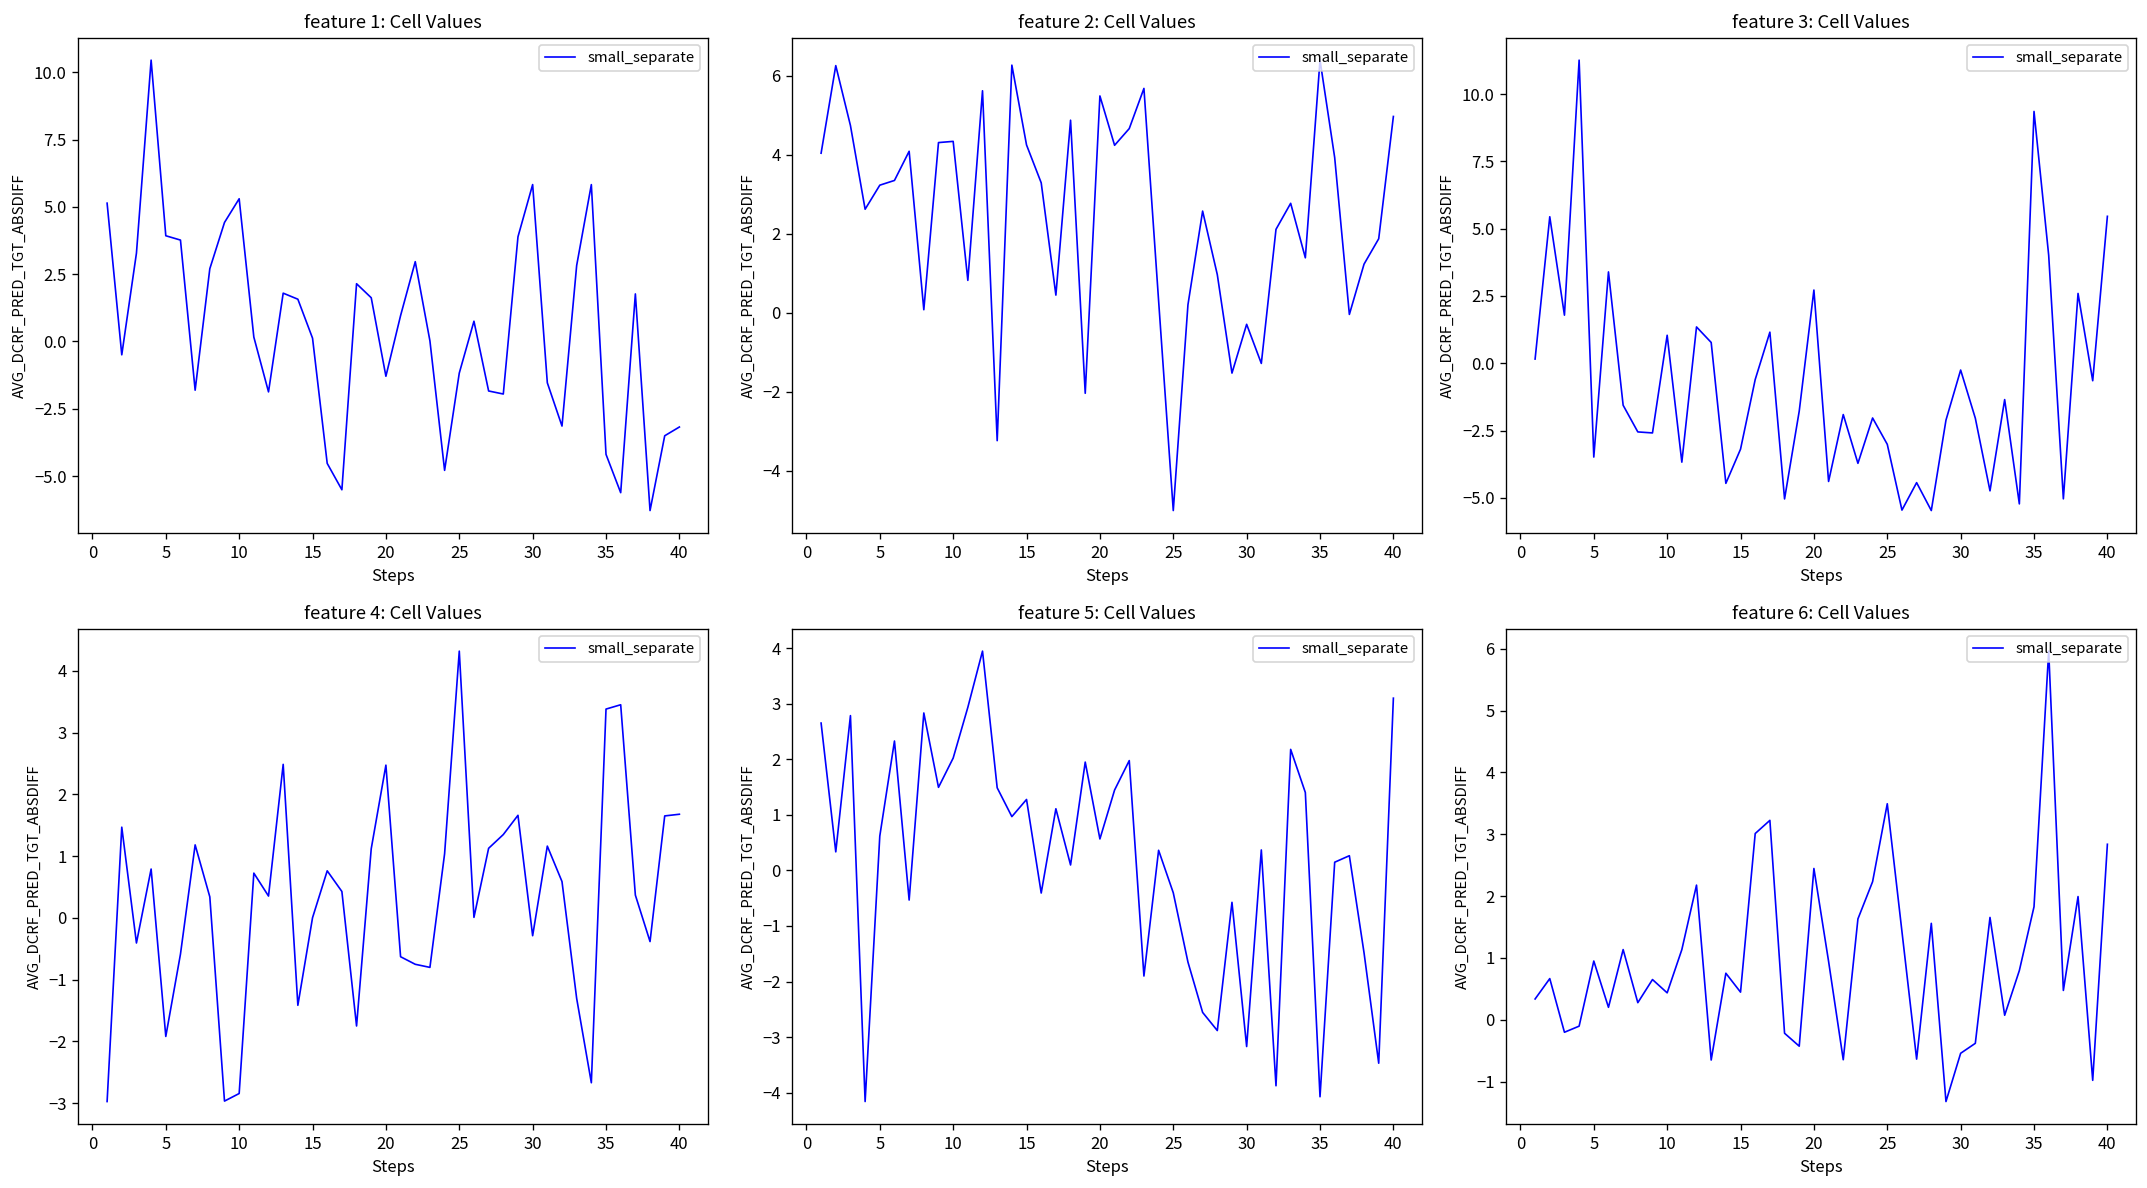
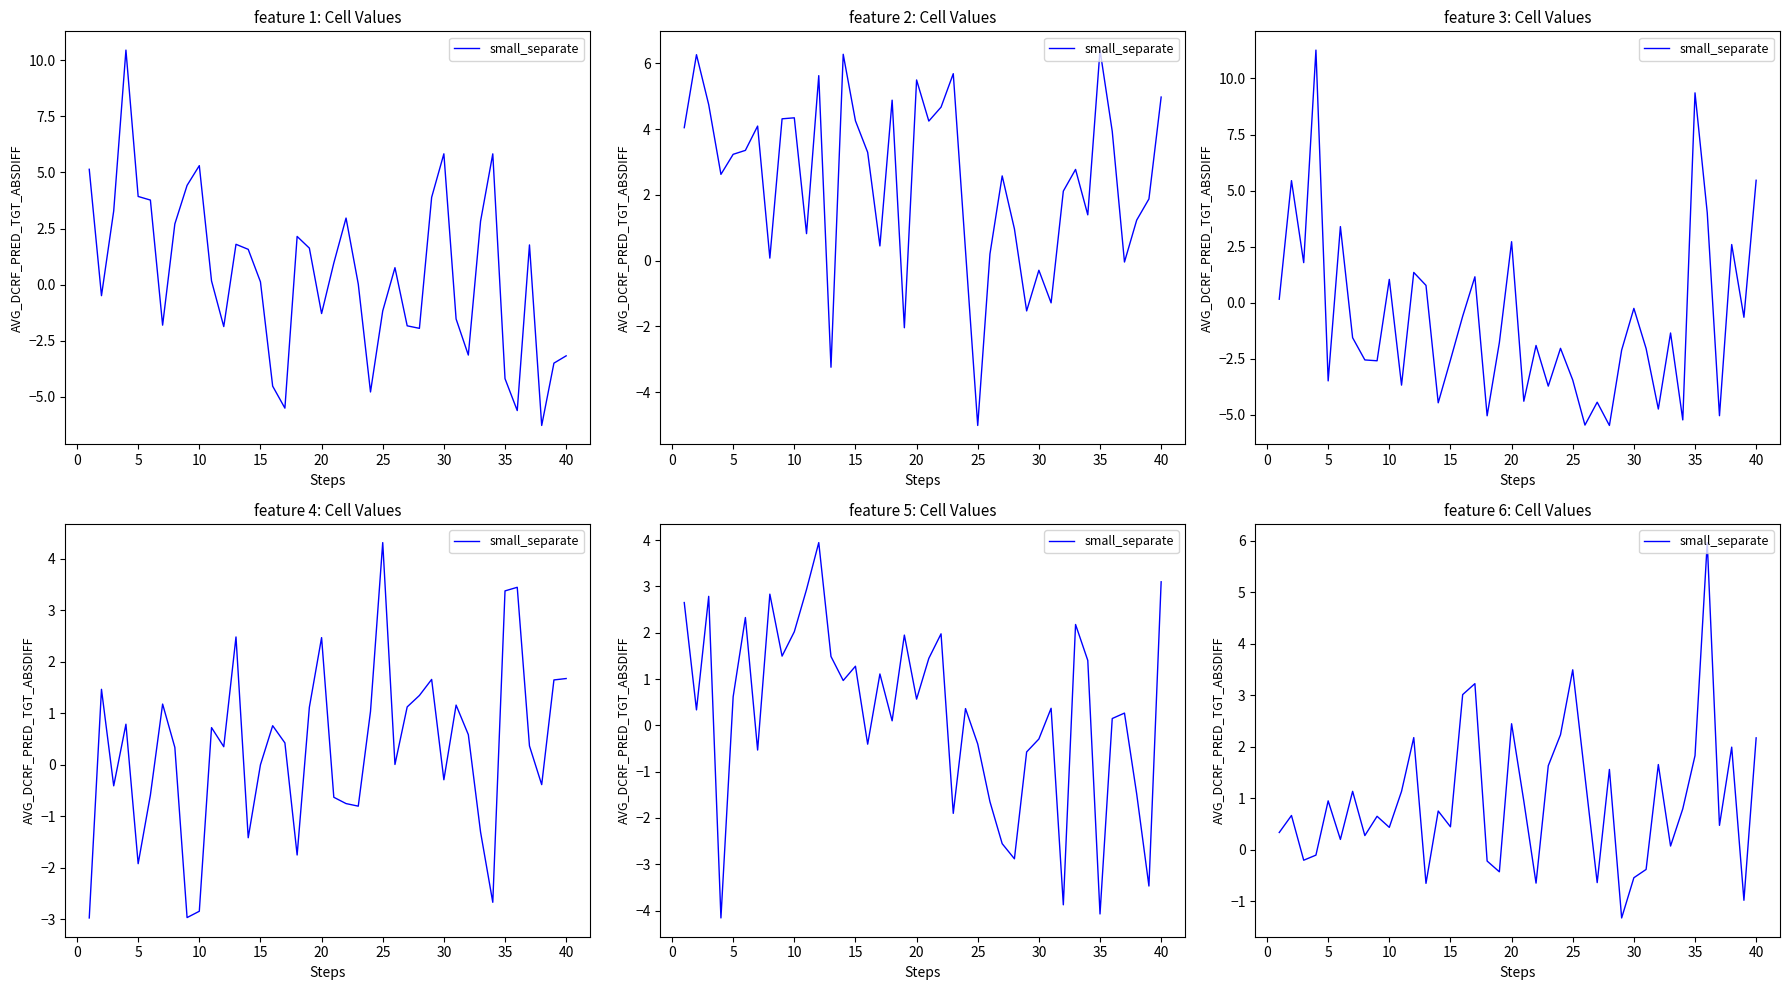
  {
    "feature 1: Cell Values": {
      "5": 3.9,
      "10": 5.3,
      "15": 0.1,
      "20": -1.3,
      "25": -1.2,
      "30": 5.8,
      "35": -4.2,
      "40": -3.2
    },
    "feature 2: Cell Values": {
      "5": 3.2,
      "10": 4.3,
      "15": 4.3,
      "20": 5.5,
      "25": -5.0,
      "30": -0.3,
      "40": 5.0
    },
    "feature 3: Cell Values": {
      "5": -3.5,
      "10": 1.0,
-     "15": -3.2,
+     "15": -2.6,
      "20": 2.7,
-     "25": -3.0,
+     "25": -3.4,
      "30": -0.3,
      "35": 9.4,
      "40": 5.5
    },
    "feature 4: Cell Values": {
      "5": -1.9,
      "10": -2.8,
      "15": 0.0,
      "20": 2.5,
      "25": 4.3,
      "30": -0.3,
      "35": 3.4,
      "40": 1.7
    },
    "feature 5: Cell Values": {
      "5": 0.6,
      "10": 2.0,
      "15": 1.3,
      "20": 0.6,
      "25": -0.4,
-     "30": -3.2,
+     "30": -0.3,
      "35": -4.1,
      "40": 3.1
    },
    "feature 6: Cell Values": {
      "5": 0.9,
      "10": 0.4,
      "15": 0.4,
      "20": 2.4,
      "25": 3.5,
      "30": -0.5,
      "35": 1.8,
-     "40": 2.8
+     "40": 2.2
    }
  }
